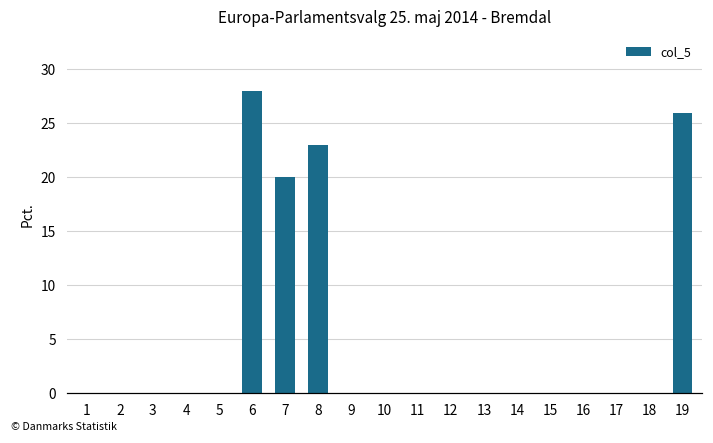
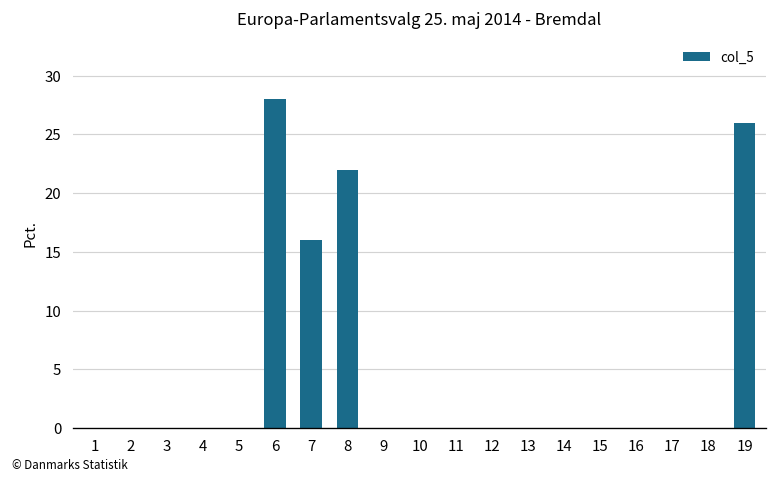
  {
    "1": 0,
    "2": 0,
    "3": 0,
    "4": 0,
    "5": 0,
    "6": 28,
-   "7": 20,
-   "8": 23,
+   "7": 16,
+   "8": 22,
    "9": 0,
    "10": 0,
    "11": 0,
    "12": 0,
    "13": 0,
    "14": 0,
    "15": 0,
    "16": 0,
    "17": 0,
    "18": 0,
    "19": 26
  }
